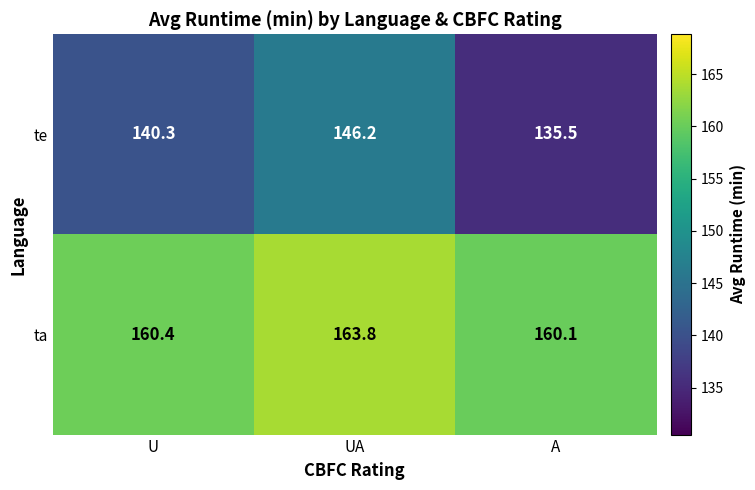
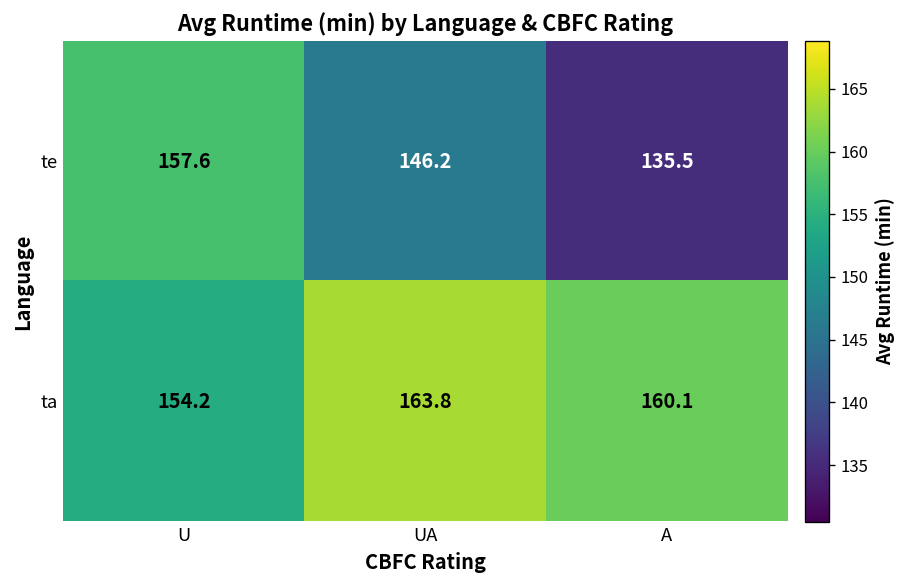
  {
    "te": {
-     "U": 140.3,
+     "U": 157.6,
      "UA": 146.2,
      "A": 135.5
    },
    "ta": {
-     "U": 160.4,
+     "U": 154.2,
      "UA": 163.8,
      "A": 160.1
    }
  }
